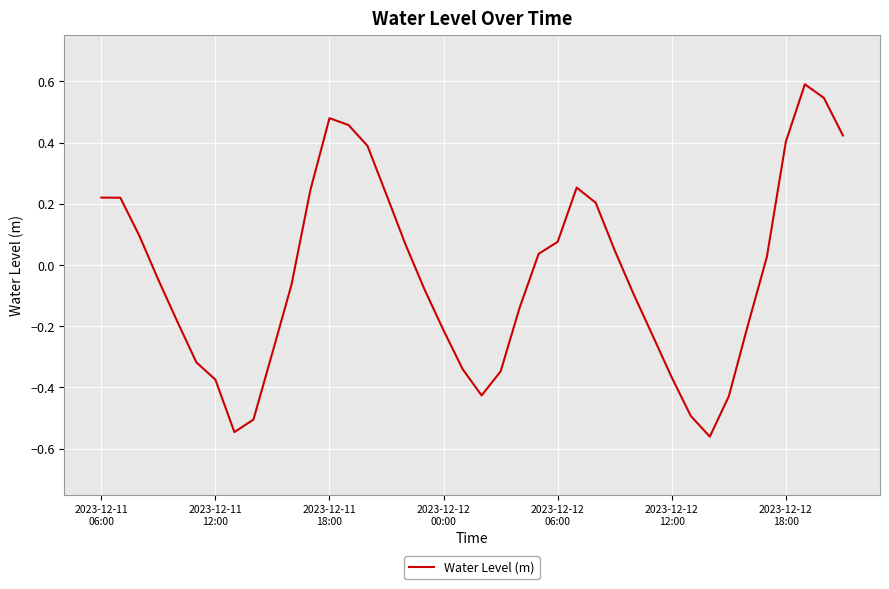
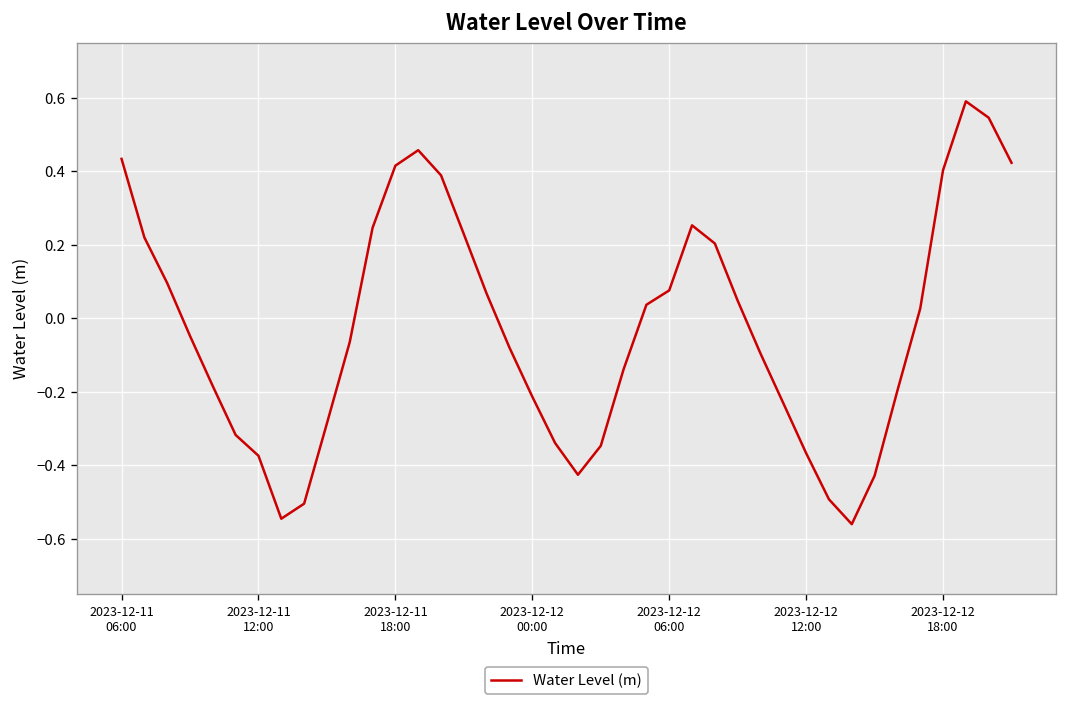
  {
-   "2023-12-11 06:00": 0.22,
+   "2023-12-11 06:00": 0.43,
    "2023-12-11 12:00": -0.37,
-   "2023-12-11 18:00": 0.48,
+   "2023-12-11 18:00": 0.42,
    "2023-12-12 00:00": -0.21,
    "2023-12-12 06:00": 0.08,
    "2023-12-12 12:00": -0.37,
    "2023-12-12 18:00": 0.40
  }
